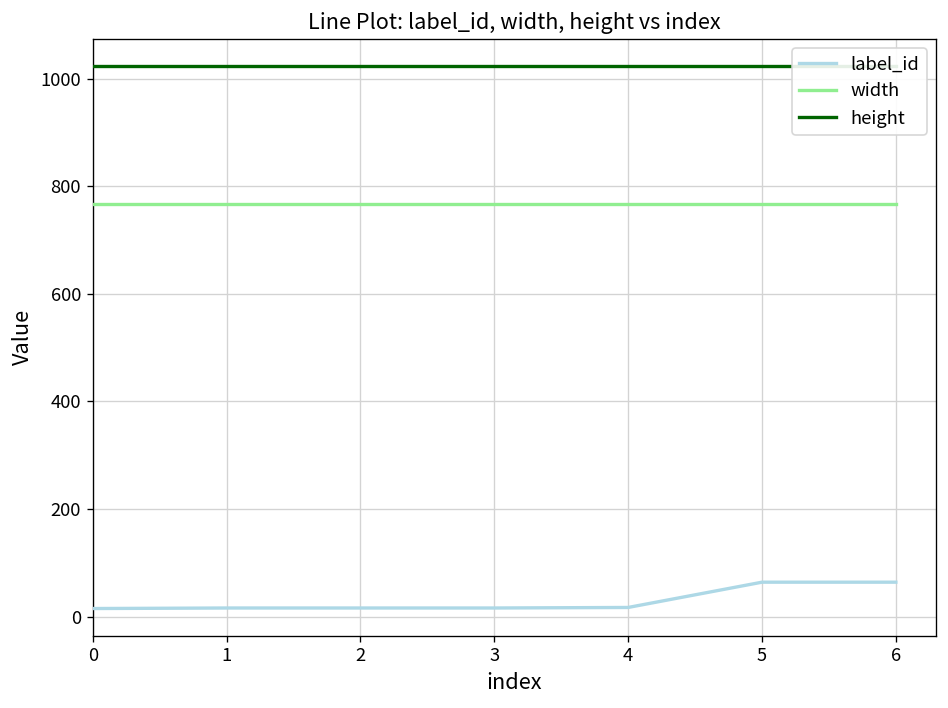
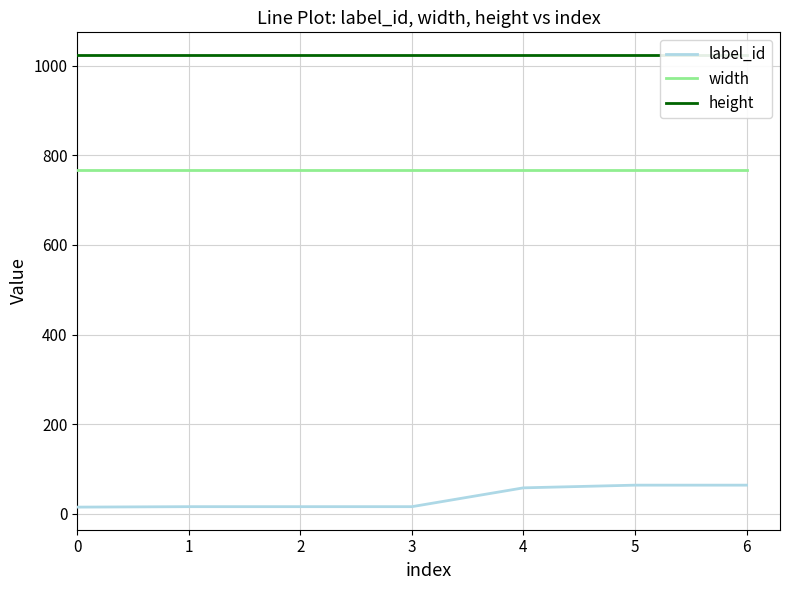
  {
    "label_id": {
      "0": 20,
      "1": 20,
      "2": 20,
      "3": 20,
-     "4": 20,
+     "4": 60,
      "5": 60,
      "6": 60
    },
    "width": {
      "0": 770,
      "1": 770,
      "2": 770,
      "3": 770,
      "4": 770,
      "5": 770,
      "6": 770
    },
    "height": {
      "0": 1020,
      "1": 1020,
      "2": 1020,
      "3": 1020,
      "4": 1020,
      "5": 1020
    }
  }
